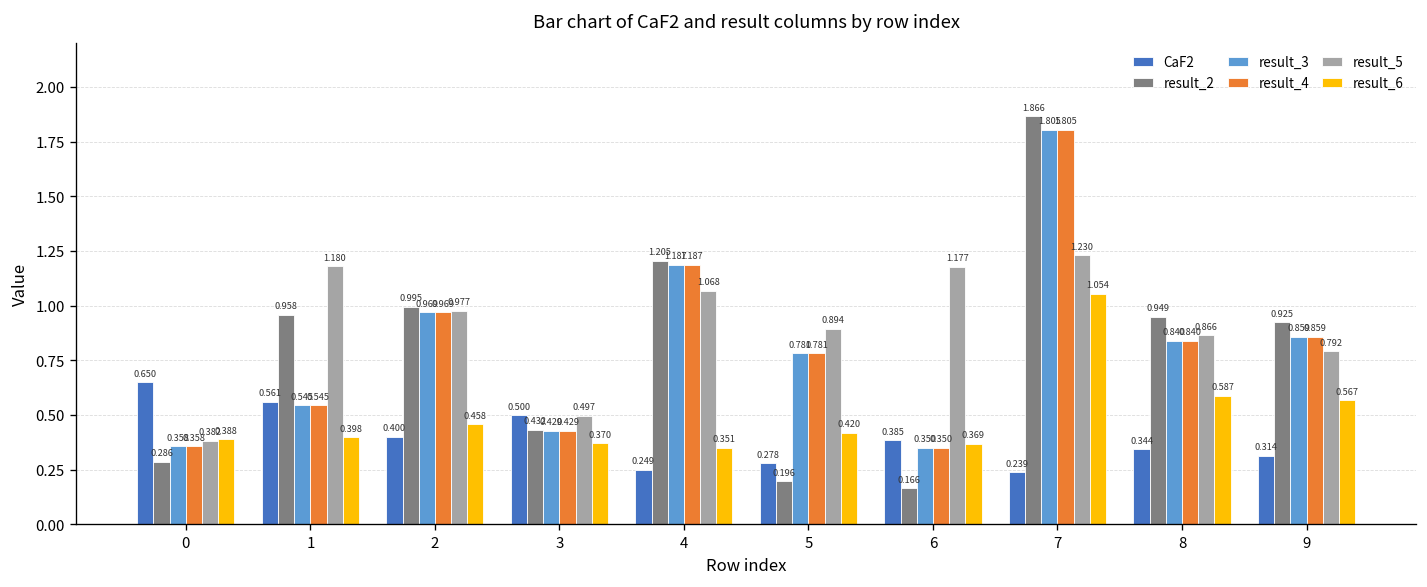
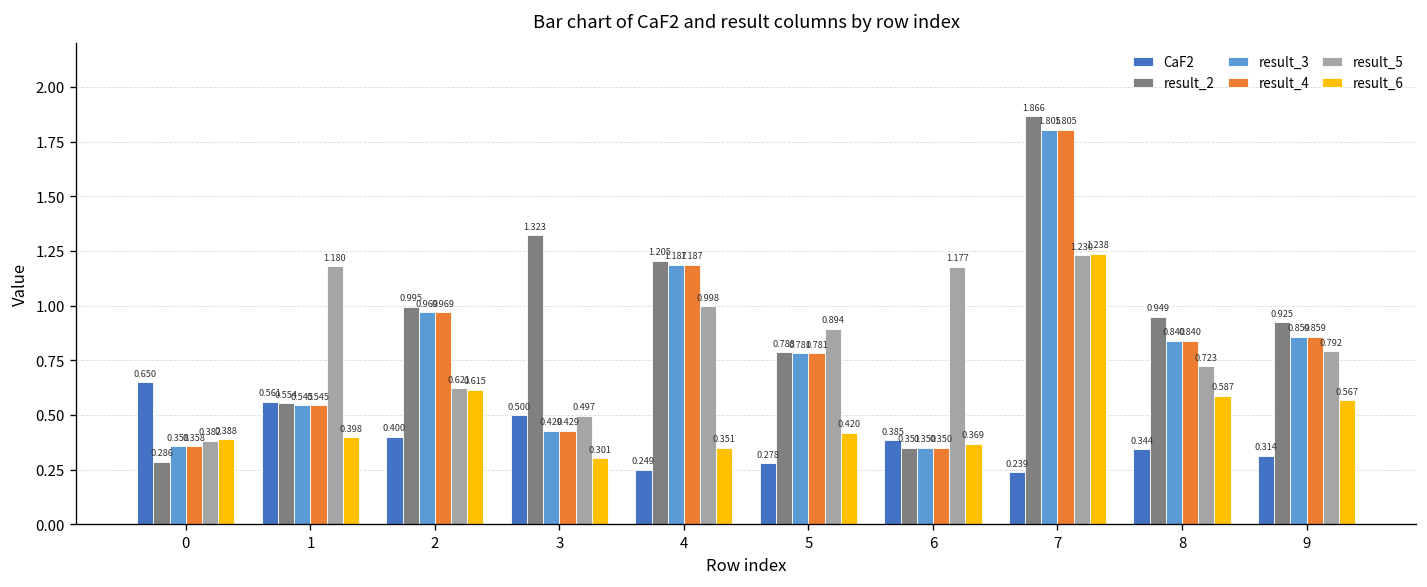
  {
    "result_2": {
      "0": 0.286,
-     "1": 0.958,
+     "1": 0.554,
      "2": 0.995,
-     "3": 0.432,
-     "5": 0.196,
-     "6": 0.166,
+     "3": 1.323,
+     "5": 0.788,
+     "6": 0.351,
      "7": 1.866,
      "8": 0.949,
      "9": 0.925
    },
    "result_5": {
      "1": 1.180,
-     "2": 0.977,
+     "2": 0.621,
      "3": 0.497,
-     "4": 1.068,
+     "4": 0.998,
      "5": 0.894,
      "6": 1.177,
      "7": 1.230,
-     "8": 0.866,
+     "8": 0.723,
      "9": 0.792
    },
    "result_6": {
      "1": 0.398,
-     "2": 0.458,
-     "3": 0.370,
+     "2": 0.615,
+     "3": 0.301,
      "4": 0.351,
      "5": 0.420,
      "6": 0.369,
-     "7": 1.054,
+     "7": 1.238,
      "8": 0.587,
      "9": 0.567
    }
  }
